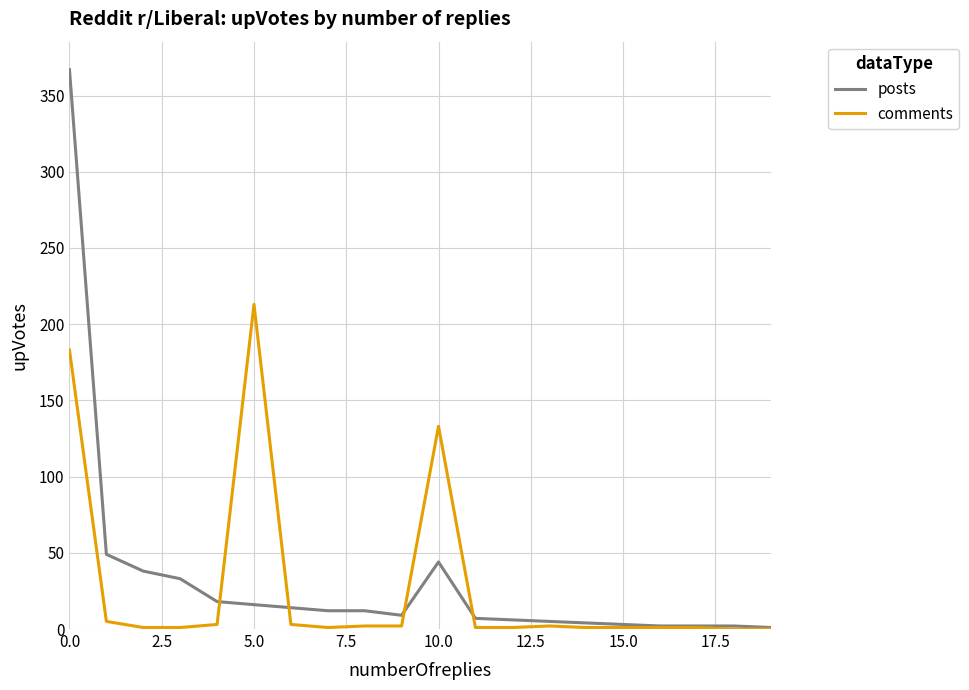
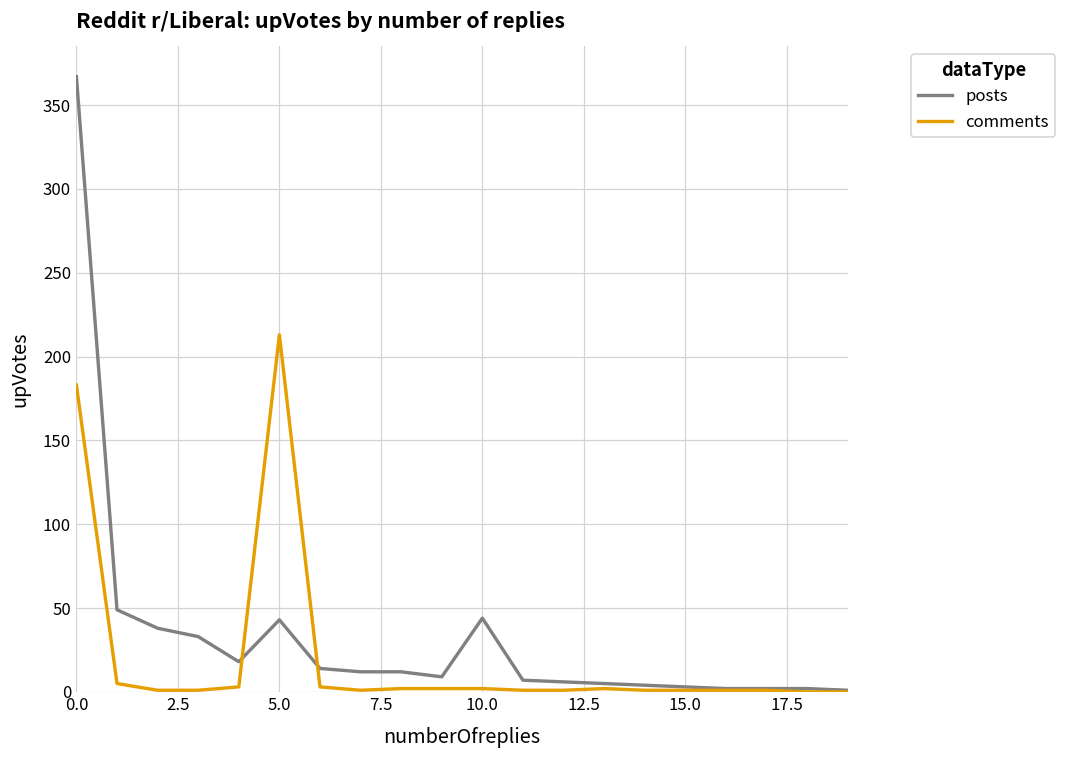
  {
    "posts": {
      "0.0": 367,
-     "5.0": 16,
+     "5.0": 43,
      "10.0": 44,
      "15.0": 3
    },
    "comments": {
      "0.0": 183,
      "5.0": 213,
-     "10.0": 133,
+     "10.0": 2,
      "15.0": 1
    }
  }
